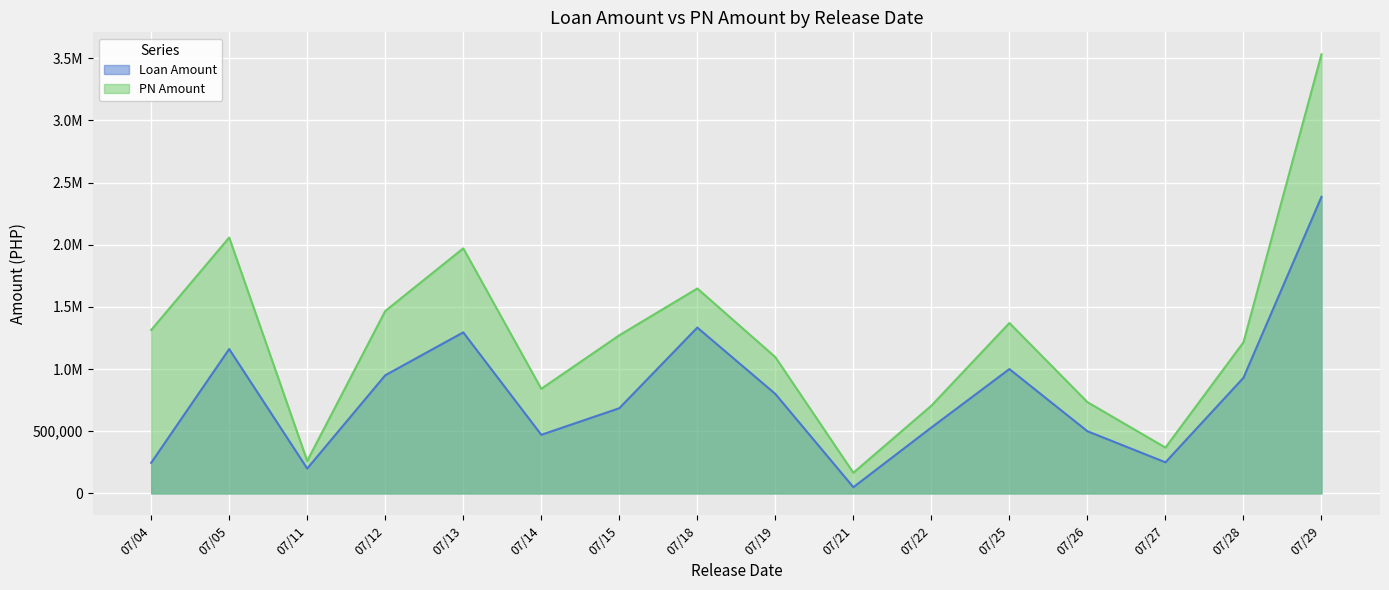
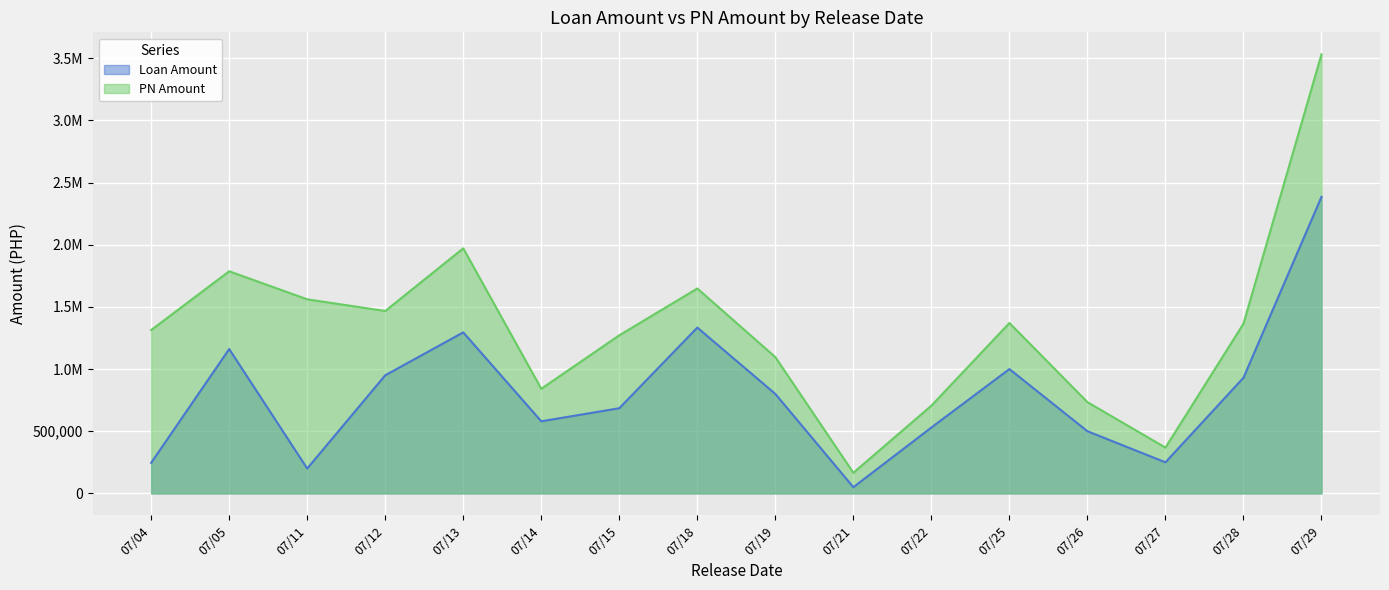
  {
    "Loan Amount": {
      "07/04": "250,000",
      "07/05": "1,160,000",
      "07/11": "200,000",
      "07/12": "950,000",
      "07/13": "1,300,000",
-     "07/14": "470,000",
+     "07/14": "580,000",
      "07/15": "690,000",
      "07/18": "1,330,000",
      "07/19": "800,000",
      "07/21": "50,000",
      "07/22": "530,000",
      "07/25": "1,000,000",
      "07/26": "500,000",
      "07/27": "250,000",
      "07/28": "930,000",
      "07/29": "2,390,000"
    },
    "PN Amount": {
      "07/04": "1,310,000",
-     "07/05": "2,060,000",
-     "07/11": "260,000",
+     "07/05": "1,790,000",
+     "07/11": "1,560,000",
      "07/12": "1,470,000",
      "07/13": "1,970,000",
      "07/14": "840,000",
      "07/15": "1,270,000",
      "07/18": "1,650,000",
      "07/19": "1,100,000",
      "07/21": "170,000",
      "07/22": "710,000",
      "07/25": "1,370,000",
      "07/26": "730,000",
      "07/27": "370,000",
-     "07/28": "1,220,000",
+     "07/28": "1,370,000",
      "07/29": "3,530,000"
    }
  }
